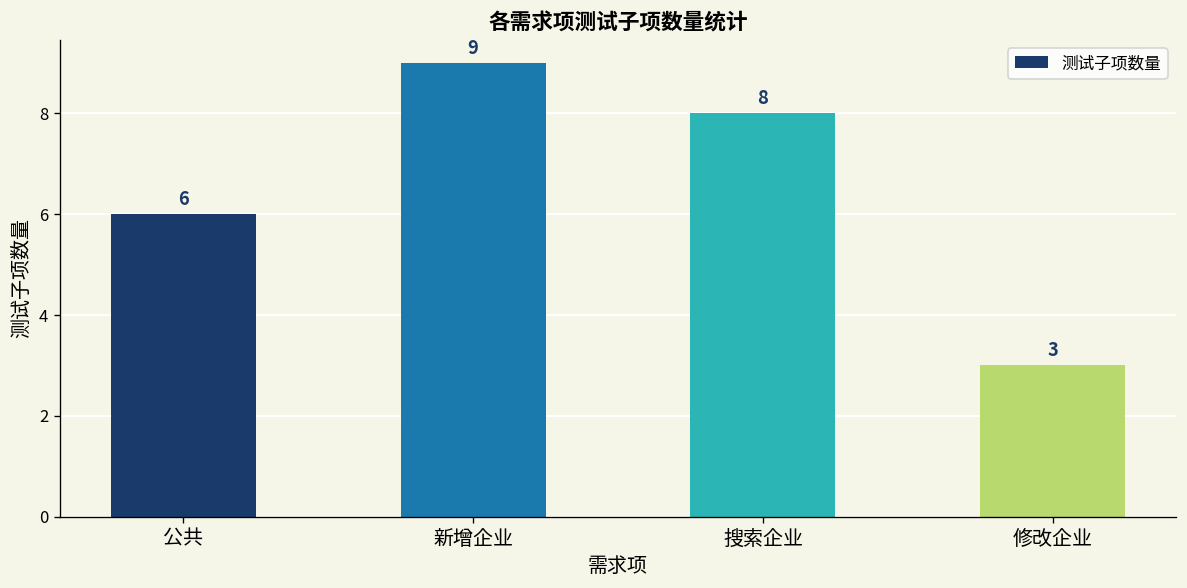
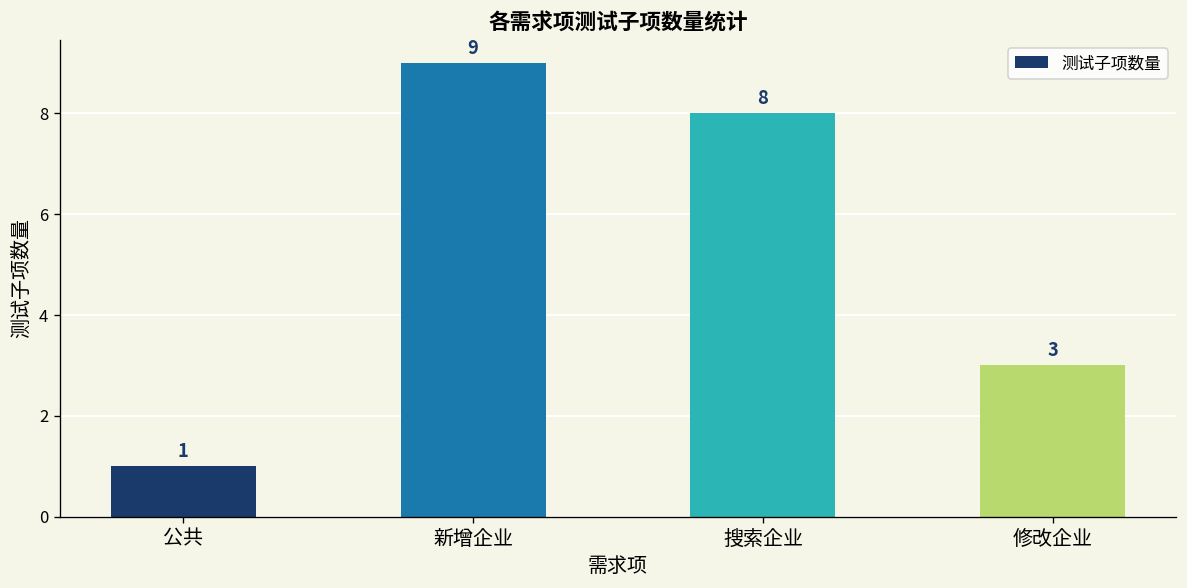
  {
-   "公共": 6,
+   "公共": 1,
    "新增企业": 9,
    "搜索企业": 8,
    "修改企业": 3
  }
